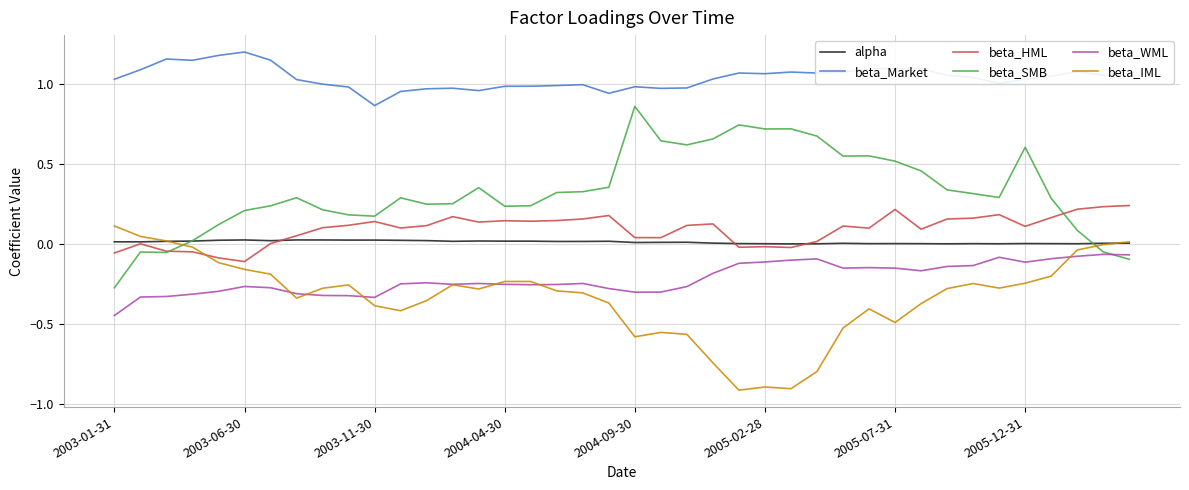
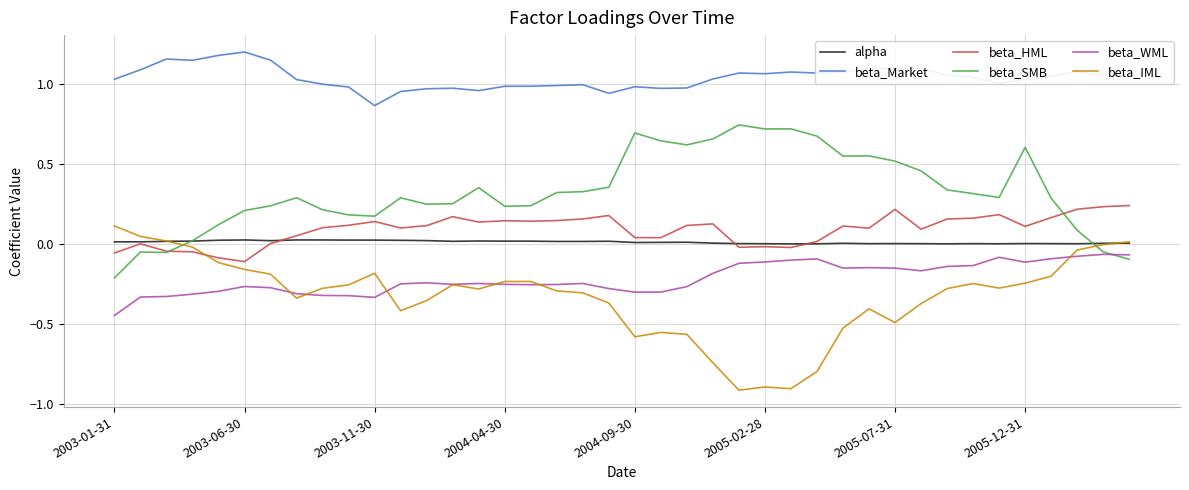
  {
    "alpha": {
      "2003-01-31": 0.01,
      "2003-06-30": 0.02,
      "2003-11-30": 0.02,
      "2004-04-30": 0.02,
      "2004-09-30": 0.01,
      "2005-02-28": 0.00,
      "2005-07-31": 0.00,
      "2005-12-31": 0.00
    },
    "beta_Market": {
      "2003-01-31": 1.03,
      "2003-06-30": 1.20,
      "2003-11-30": 0.86,
      "2004-04-30": 0.98,
      "2004-09-30": 0.98,
      "2005-02-28": 1.06
    },
    "beta_HML": {
      "2003-01-31": -0.06,
      "2003-06-30": -0.11,
      "2003-11-30": 0.14,
      "2004-04-30": 0.14,
      "2004-09-30": 0.04,
      "2005-02-28": -0.02,
      "2005-07-31": 0.21,
      "2005-12-31": 0.11
    },
    "beta_SMB": {
-     "2003-01-31": -0.28,
+     "2003-01-31": -0.21,
      "2003-06-30": 0.21,
      "2003-11-30": 0.17,
      "2004-04-30": 0.23,
-     "2004-09-30": 0.86,
+     "2004-09-30": 0.69,
      "2005-02-28": 0.72,
      "2005-07-31": 0.52,
      "2005-12-31": 0.60
    },
    "beta_WML": {
      "2003-01-31": -0.45,
      "2003-06-30": -0.27,
      "2003-11-30": -0.34,
      "2004-04-30": -0.25,
      "2004-09-30": -0.30,
      "2005-02-28": -0.11,
      "2005-07-31": -0.15,
      "2005-12-31": -0.12
    },
    "beta_IML": {
      "2003-01-31": 0.11,
      "2003-06-30": -0.16,
-     "2003-11-30": -0.39,
+     "2003-11-30": -0.19,
      "2004-04-30": -0.24,
      "2004-09-30": -0.58,
      "2005-02-28": -0.90,
      "2005-07-31": -0.49,
      "2005-12-31": -0.25
    }
  }
